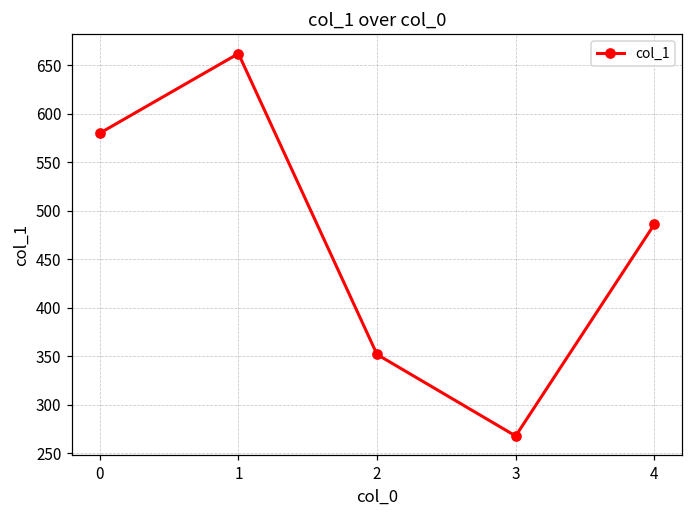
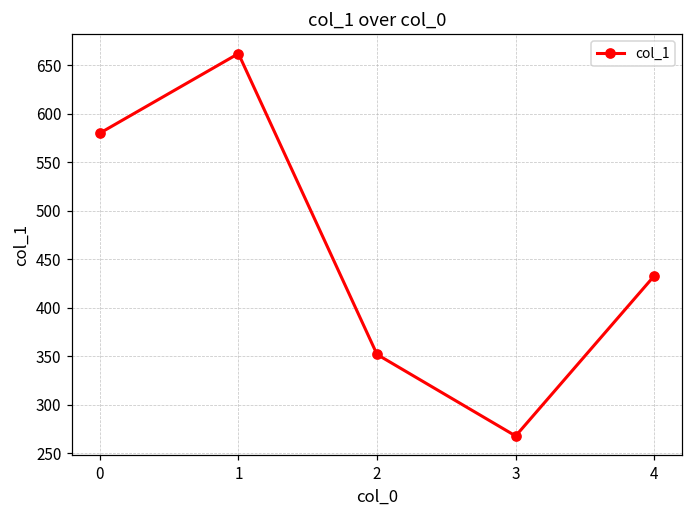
  {
    "0": 580,
    "1": 660,
    "2": 350,
    "3": 270,
-   "4": 490
+   "4": 430
  }
